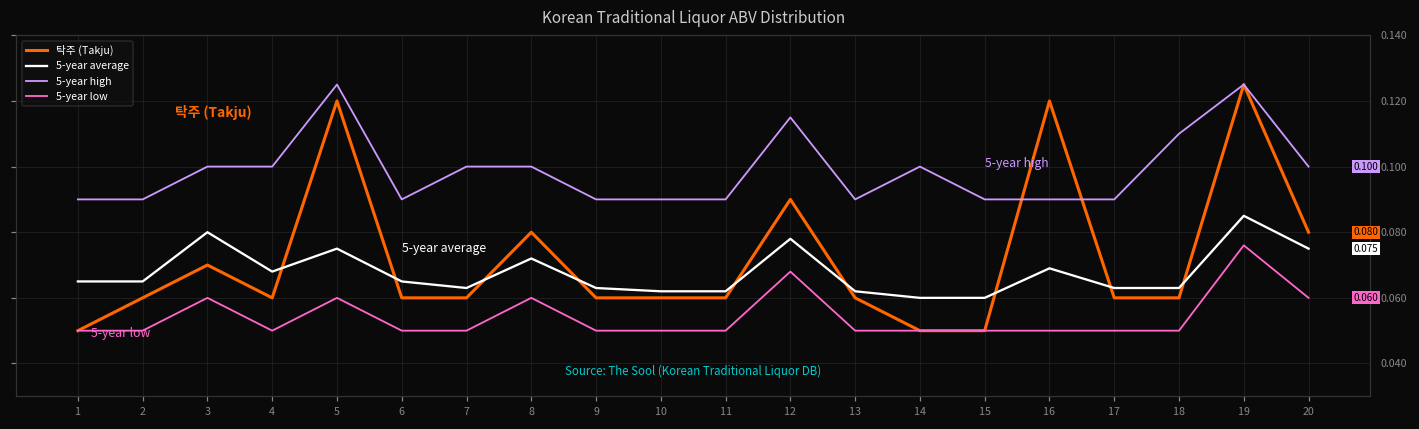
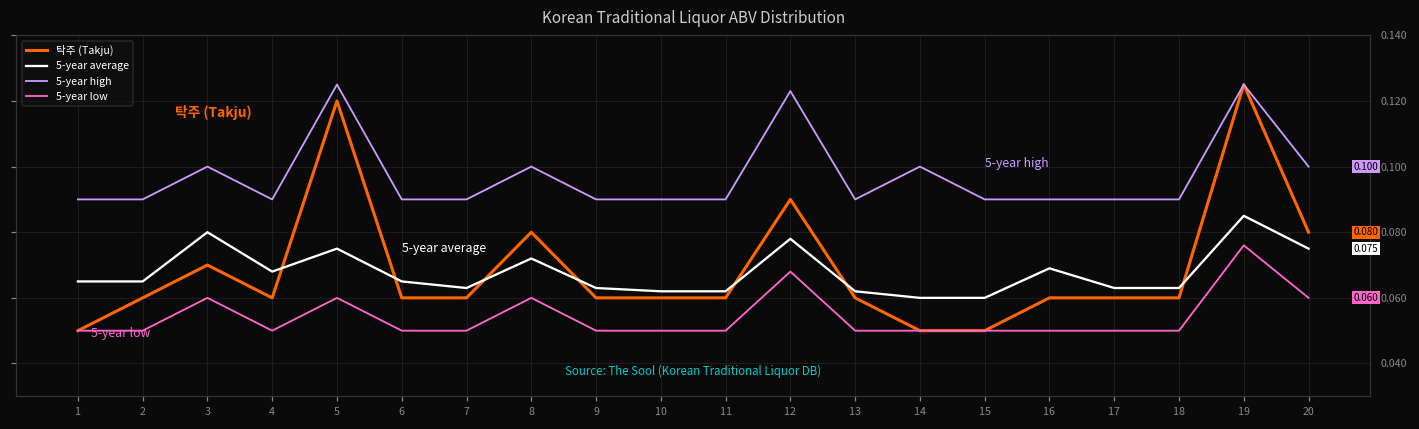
  {
    "탁주 (Takju)": {
      "2": 0.06,
      "3": 0.07,
      "4": 0.06,
      "5": 0.12,
      "6": 0.06,
      "7": 0.06,
      "8": 0.08,
      "9": 0.06,
      "10": 0.06,
      "11": 0.06,
      "12": 0.09,
      "13": 0.06,
-     "16": 0.12,
+     "16": 0.06,
      "17": 0.06,
      "18": 0.06,
      "20": 0.08
    },
    "5-year average": {
      "1": 0.065,
      "2": 0.065,
      "3": 0.080,
      "4": 0.068,
      "5": 0.075,
      "7": 0.063,
      "8": 0.072,
      "9": 0.063,
      "10": 0.062,
      "11": 0.062,
      "12": 0.078,
      "13": 0.062,
      "14": 0.060,
      "15": 0.060,
      "16": 0.069,
      "17": 0.063,
      "18": 0.063,
      "19": 0.085,
      "20": 0.075
    },
    "5-year high": {
      "1": 0.090,
      "2": 0.090,
      "3": 0.100,
-     "4": 0.10,
+     "4": 0.09,
      "5": 0.125,
      "6": 0.090,
-     "7": 0.10,
+     "7": 0.09,
      "8": 0.100,
      "9": 0.090,
      "10": 0.090,
      "11": 0.090,
-     "12": 0.115,
+     "12": 0.123,
      "13": 0.090,
      "14": 0.100,
      "15": 0.090,
      "16": 0.090,
      "17": 0.090,
-     "18": 0.11,
+     "18": 0.09,
      "20": 0.100
    },
    "5-year low": {
      "3": 0.060,
      "4": 0.050,
      "5": 0.060,
      "6": 0.050,
      "7": 0.050,
      "8": 0.060,
      "9": 0.050,
      "10": 0.050,
      "11": 0.050,
      "12": 0.068,
      "13": 0.050,
      "16": 0.050,
      "17": 0.050,
      "18": 0.050,
      "19": 0.076,
      "20": 0.060
    }
  }
